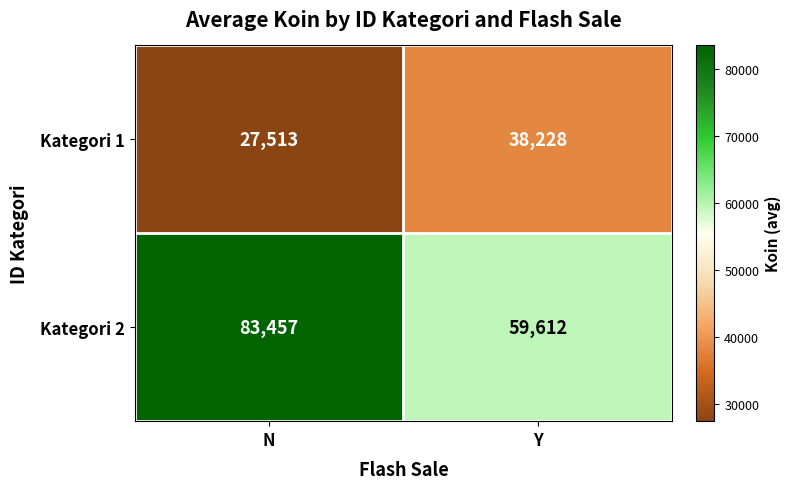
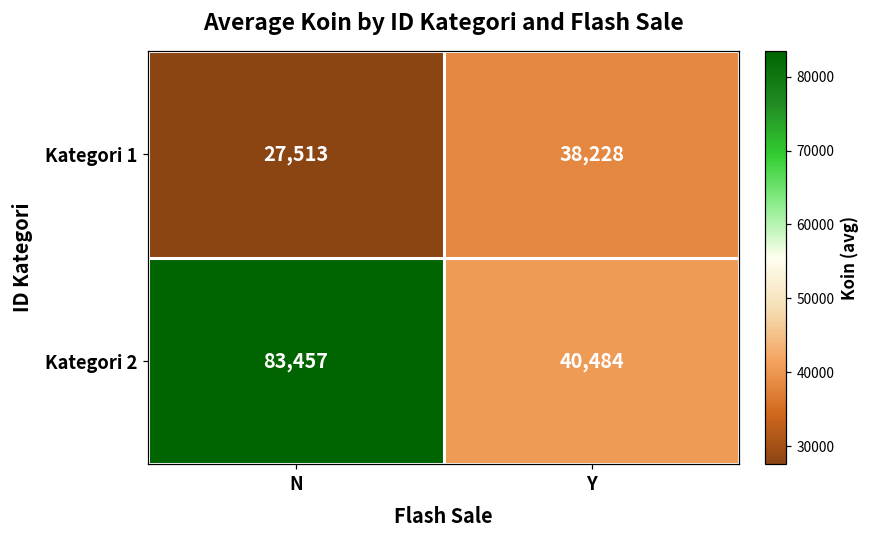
  {
    "Kategori 1": {
      "N": "27,513",
      "Y": "38,228"
    },
    "Kategori 2": {
      "N": "83,457",
-     "Y": "59,612"
+     "Y": "40,484"
    }
  }
